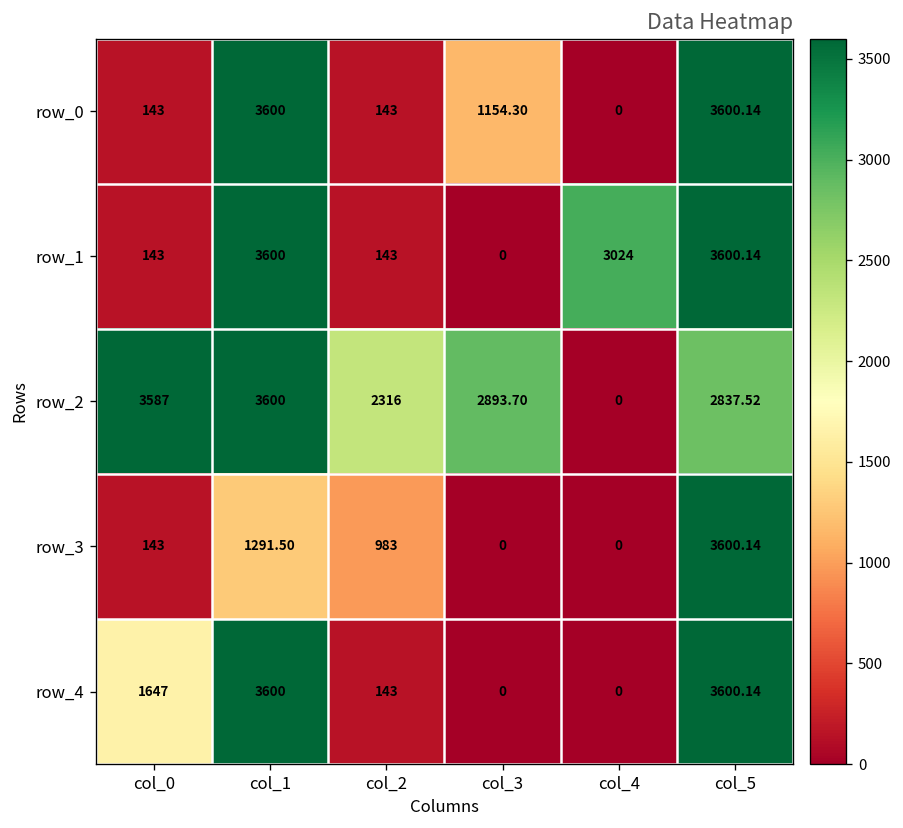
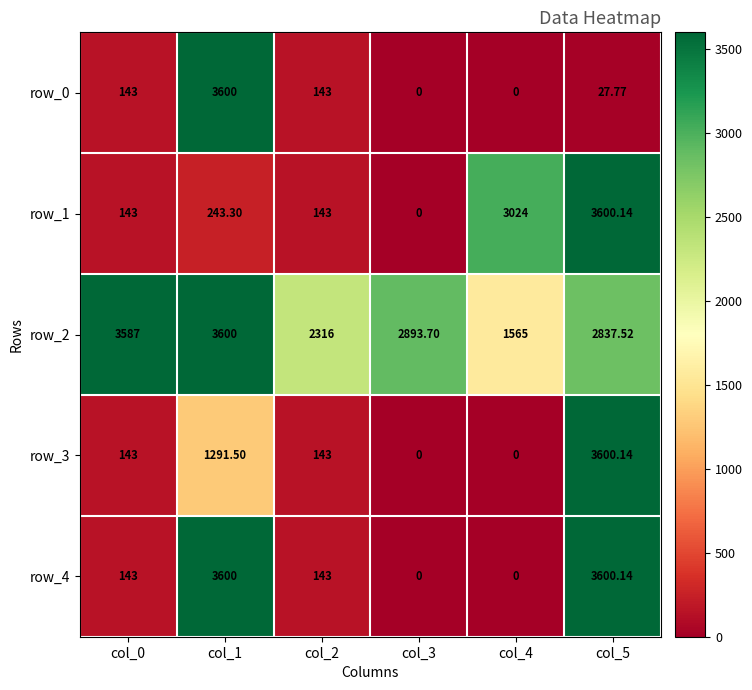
  {
    "row_0": {
      "col_0": 143,
      "col_1": 3600,
      "col_2": 143,
-     "col_3": 1154.30,
+     "col_3": 0,
      "col_4": 0,
-     "col_5": 3600.14
+     "col_5": 27.77
    },
    "row_1": {
      "col_0": 143,
-     "col_1": 3600,
+     "col_1": 243.30,
      "col_2": 143,
      "col_3": 0,
      "col_4": 3024,
      "col_5": 3600.14
    },
    "row_2": {
      "col_0": 3587,
      "col_1": 3600,
      "col_2": 2316,
      "col_3": 2893.70,
-     "col_4": 0,
+     "col_4": 1565,
      "col_5": 2837.52
    },
    "row_3": {
      "col_0": 143,
      "col_1": 1291.50,
-     "col_2": 983,
+     "col_2": 143,
      "col_3": 0,
      "col_4": 0,
      "col_5": 3600.14
    },
    "row_4": {
-     "col_0": 1647,
+     "col_0": 143,
      "col_1": 3600,
      "col_2": 143,
      "col_3": 0,
      "col_4": 0,
      "col_5": 3600.14
    }
  }
